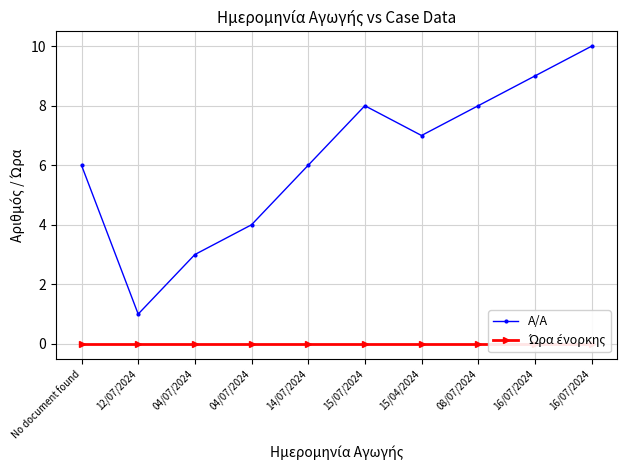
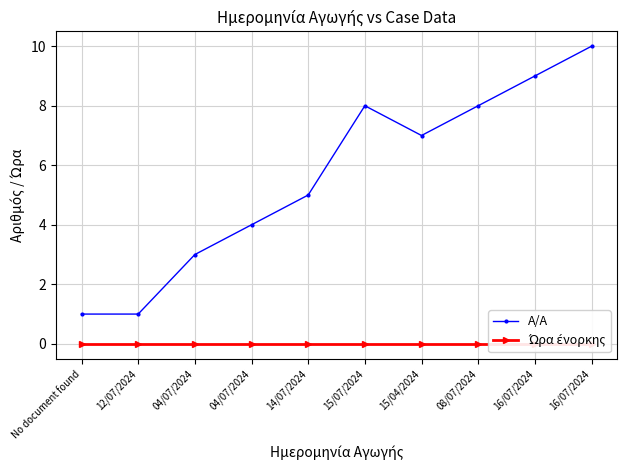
  {
    "A/A": {
-     "No document found": 6,
+     "No document found": 1,
      "12/07/2024": 1,
-     "14/07/2024": 6,
+     "14/07/2024": 5,
      "15/07/2024": 8,
      "15/04/2024": 7,
      "08/07/2024": 8
    },
    "Ώρα ένορκης": {
      "No document found": 0,
      "12/07/2024": 0,
      "14/07/2024": 0,
      "15/07/2024": 0,
      "15/04/2024": 0,
      "08/07/2024": 0
    }
  }
